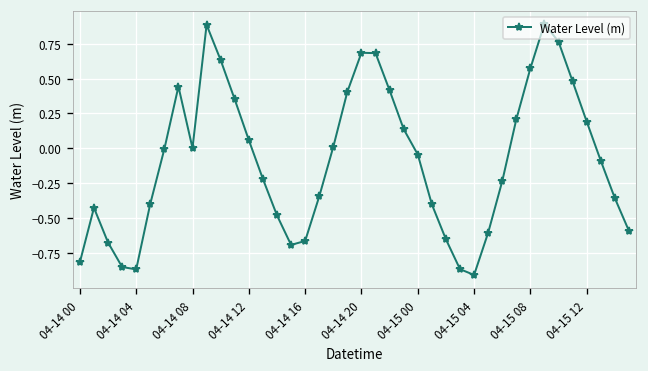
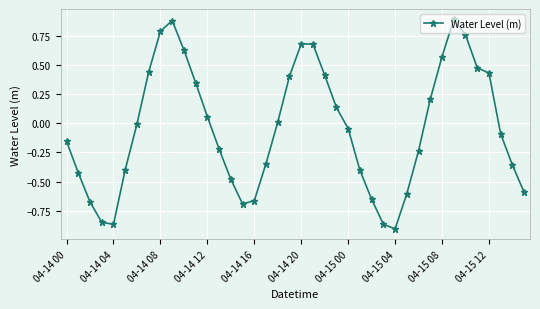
  {
-   "04-14 00": -0.82,
+   "04-14 00": -0.15,
    "04-14 04": -0.87,
-   "04-14 08": 0.00,
+   "04-14 08": 0.79,
    "04-14 12": 0.06,
    "04-14 16": -0.66,
    "04-14 20": 0.68,
    "04-15 00": -0.04,
    "04-15 04": -0.91,
    "04-15 08": 0.57,
-   "04-15 12": 0.19
+   "04-15 12": 0.43
  }
